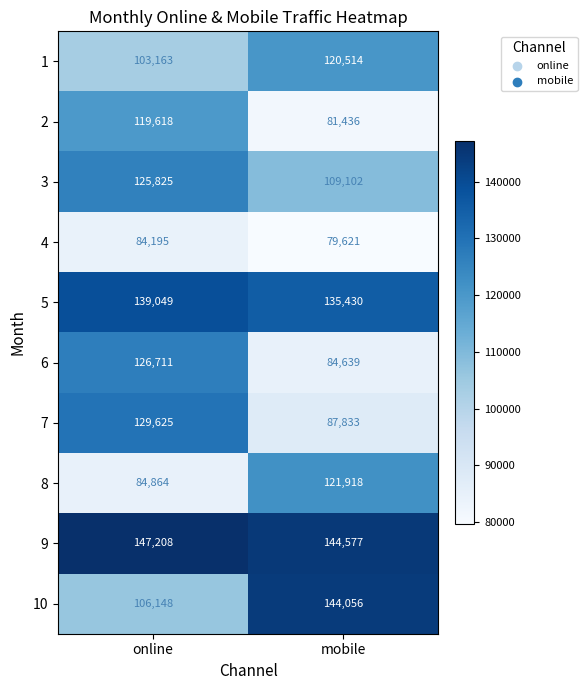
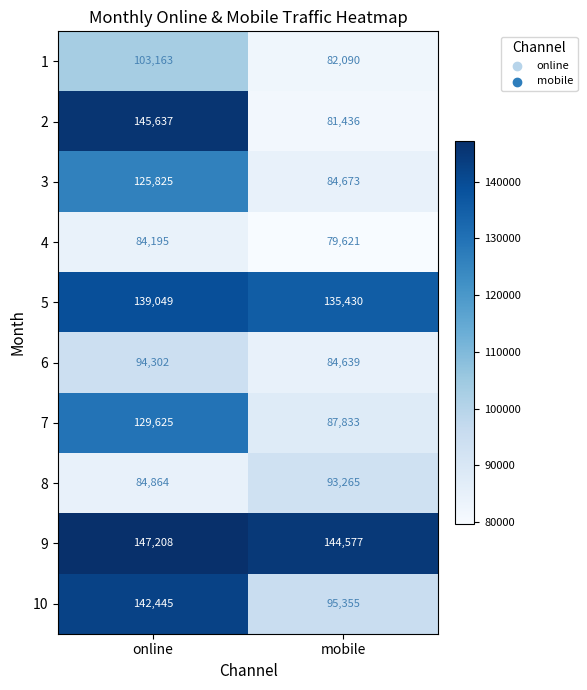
  {
    "1": {
      "online": "103,163",
-     "mobile": "120,514"
+     "mobile": "82,090"
    },
    "2": {
-     "online": "119,618",
+     "online": "145,637",
      "mobile": "81,436"
    },
    "3": {
      "online": "125,825",
-     "mobile": "109,102"
+     "mobile": "84,673"
    },
    "4": {
      "online": "84,195",
      "mobile": "79,621"
    },
    "5": {
      "online": "139,049",
      "mobile": "135,430"
    },
    "6": {
-     "online": "126,711",
+     "online": "94,302",
      "mobile": "84,639"
    },
    "7": {
      "online": "129,625",
      "mobile": "87,833"
    },
    "8": {
      "online": "84,864",
-     "mobile": "121,918"
+     "mobile": "93,265"
    },
    "9": {
      "online": "147,208",
      "mobile": "144,577"
    },
    "10": {
-     "online": "106,148",
-     "mobile": "144,056"
+     "online": "142,445",
+     "mobile": "95,355"
    }
  }
